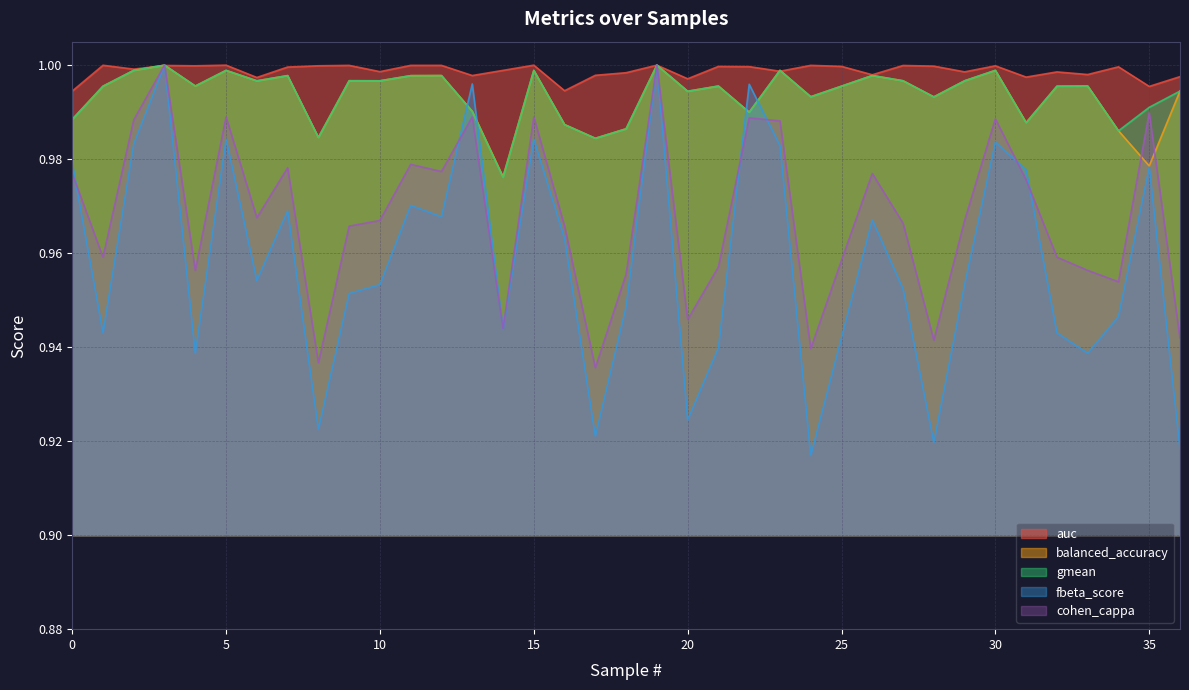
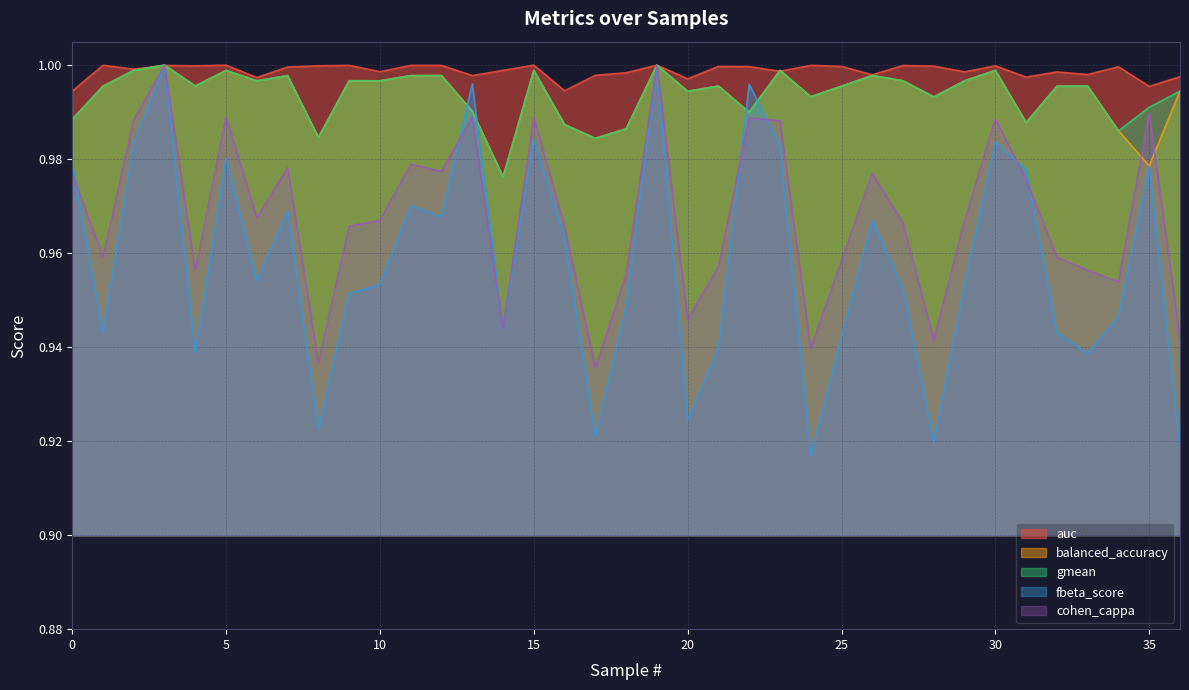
  {
    "auc": {
      "0": 0.994,
      "5": 1.000,
      "10": 0.999,
      "15": 1.000,
      "20": 0.997,
      "25": 1.000,
      "30": 1.000,
      "35": 0.995
    },
    "gmean": {
      "35": 0.991
    },
    "fbeta_score": {
      "0": 0.979,
-     "5": 0.984,
+     "5": 0.980,
      "10": 0.953,
      "15": 0.984,
      "20": 0.925,
      "25": 0.942,
      "30": 0.984
    },
    "cohen_cappa": {
      "0": 0.977,
      "5": 0.989,
      "10": 0.967,
      "15": 0.989,
      "20": 0.946,
      "25": 0.958,
      "30": 0.989,
      "35": 0.990
    }
  }
